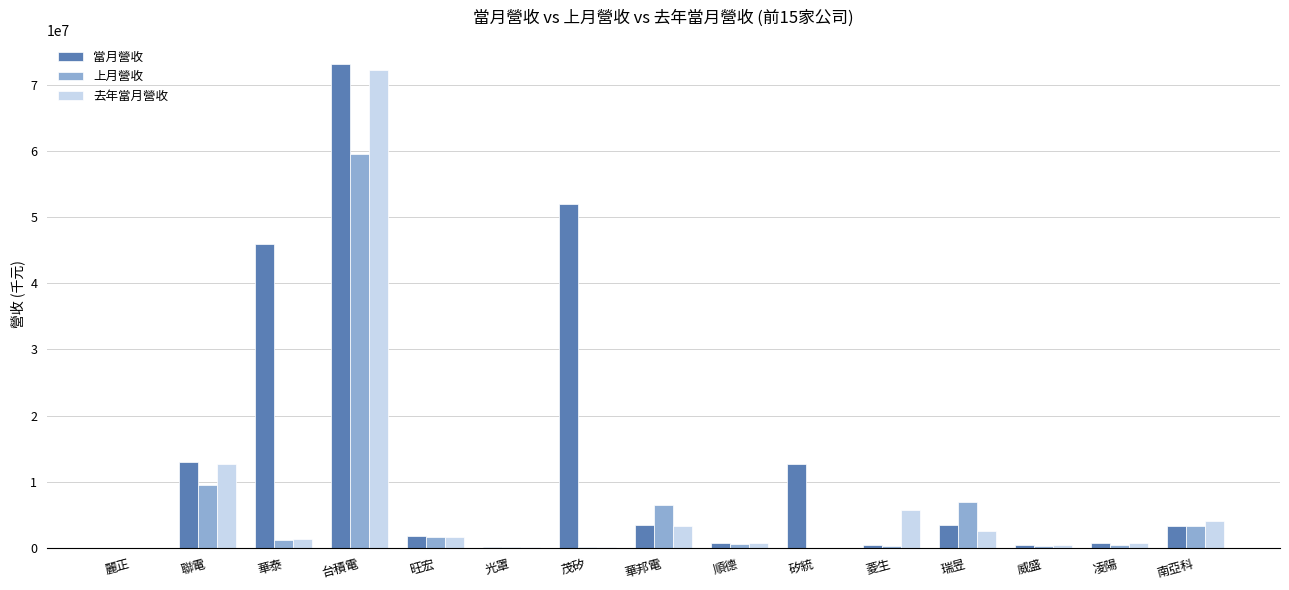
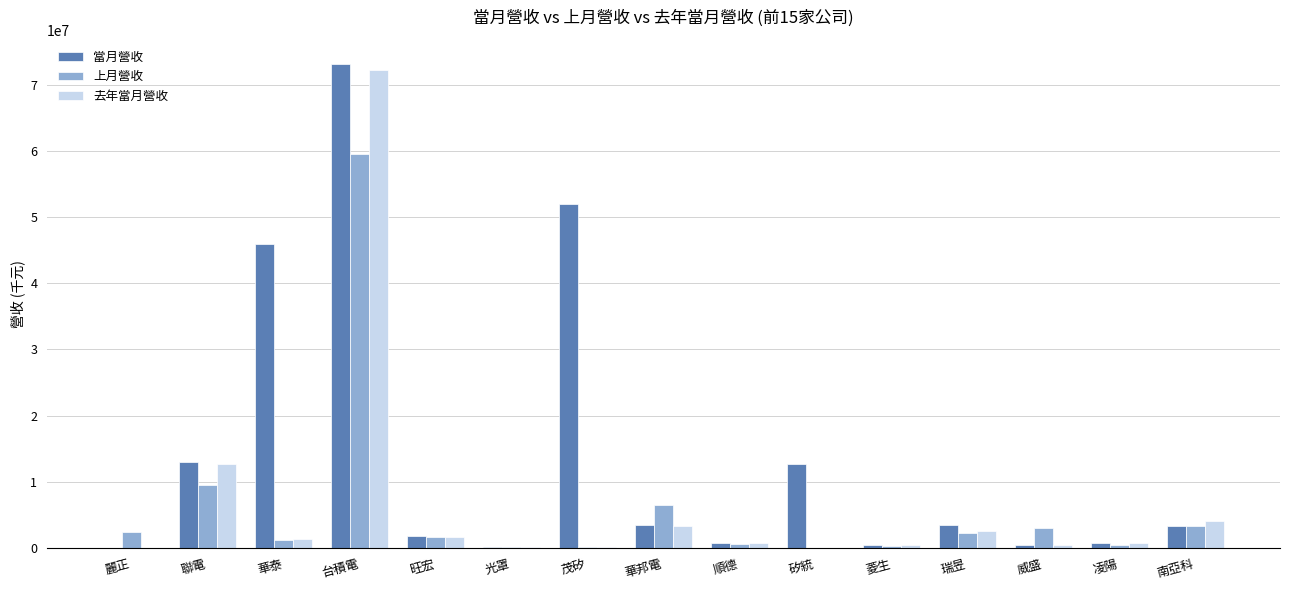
  {
    "當月營收": {
      "聯電": 13000000,
      "華泰": 46000000,
      "台積電": 73000000,
      "旺宏": 2000000,
      "茂矽": 52000000,
      "華邦電": 3000000,
      "順德": 1000000,
      "矽統": 13000000,
      "菱生": 0,
      "瑞昱": 3000000,
      "威盛": 0,
      "凌陽": 1000000,
      "南亞科": 3000000
    },
    "上月營收": {
-     "麗正": 0,
+     "麗正": 2000000,
      "聯電": 9000000,
      "華泰": 1000000,
      "台積電": 60000000,
      "旺宏": 2000000,
      "華邦電": 6000000,
      "順德": 1000000,
-     "瑞昱": 7000000,
-     "威盛": 0,
+     "瑞昱": 2000000,
+     "威盛": 3000000,
      "凌陽": 0,
      "南亞科": 3000000
    },
    "去年當月營收": {
      "聯電": 13000000,
      "華泰": 1000000,
      "台積電": 72000000,
      "旺宏": 2000000,
      "華邦電": 3000000,
      "順德": 1000000,
-     "菱生": 6000000,
+     "菱生": 1000000,
      "瑞昱": 3000000,
      "威盛": 0,
      "凌陽": 1000000,
      "南亞科": 4000000
    }
  }
